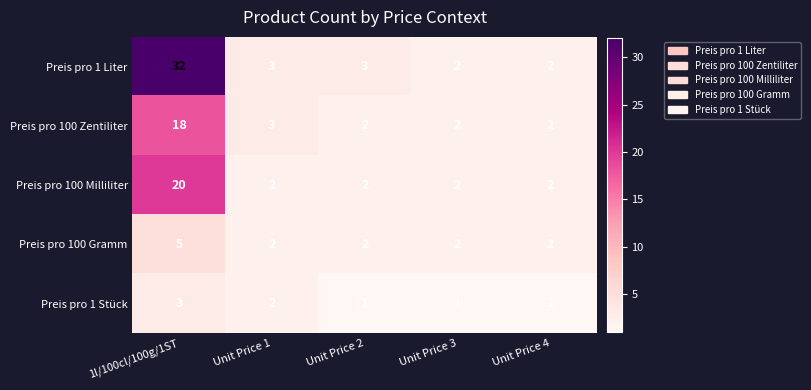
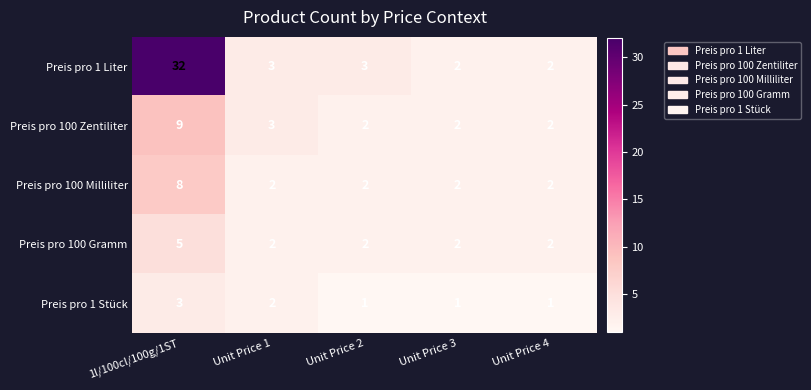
  {
    "Preis pro 1 Liter": {
      "1l/100cl/100g/1ST": 32
    },
    "Preis pro 100 Zentiliter": {
-     "1l/100cl/100g/1ST": 18
+     "1l/100cl/100g/1ST": 9
    },
    "Preis pro 100 Milliliter": {
-     "1l/100cl/100g/1ST": 20
+     "1l/100cl/100g/1ST": 8
    }
  }
